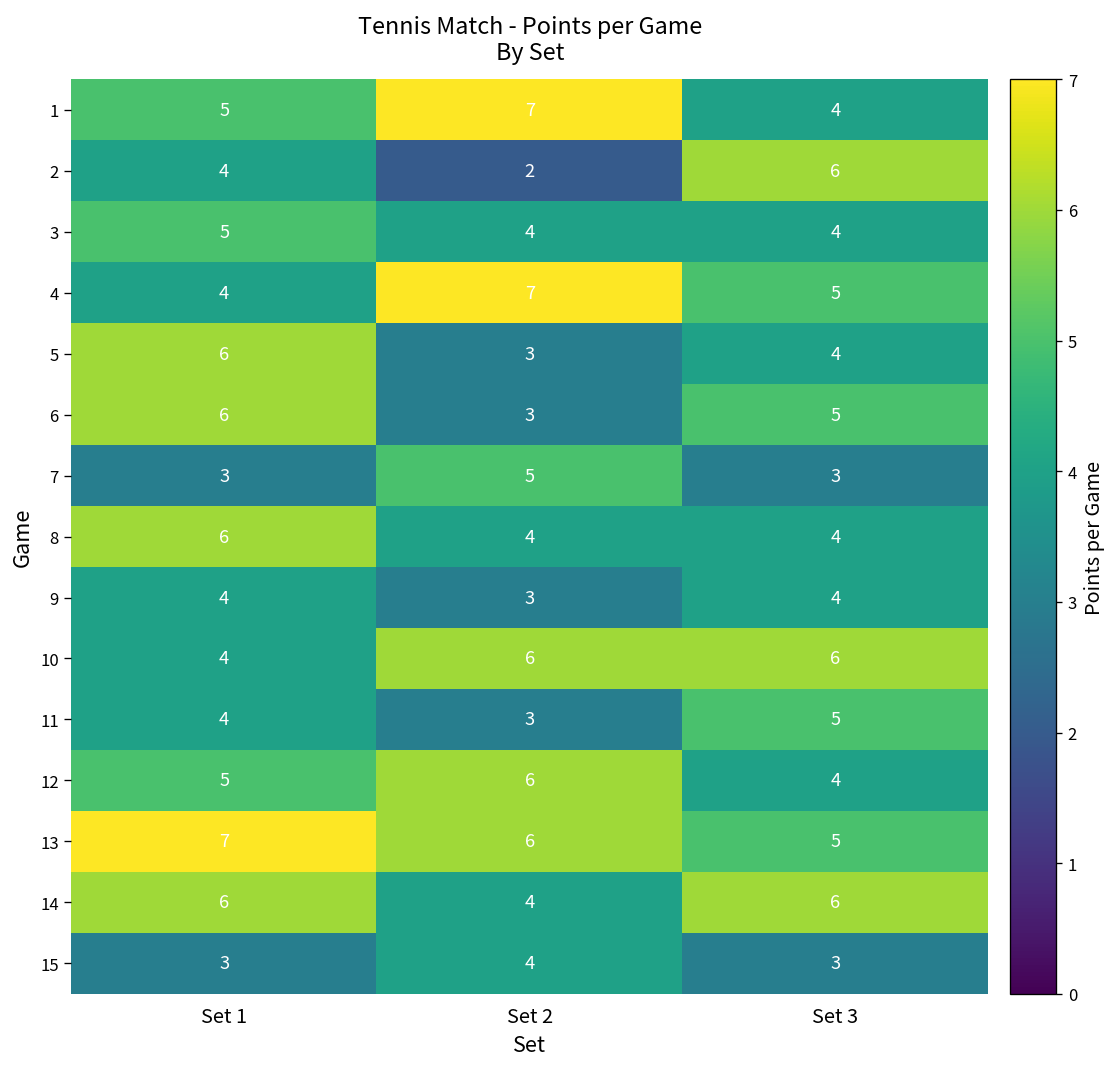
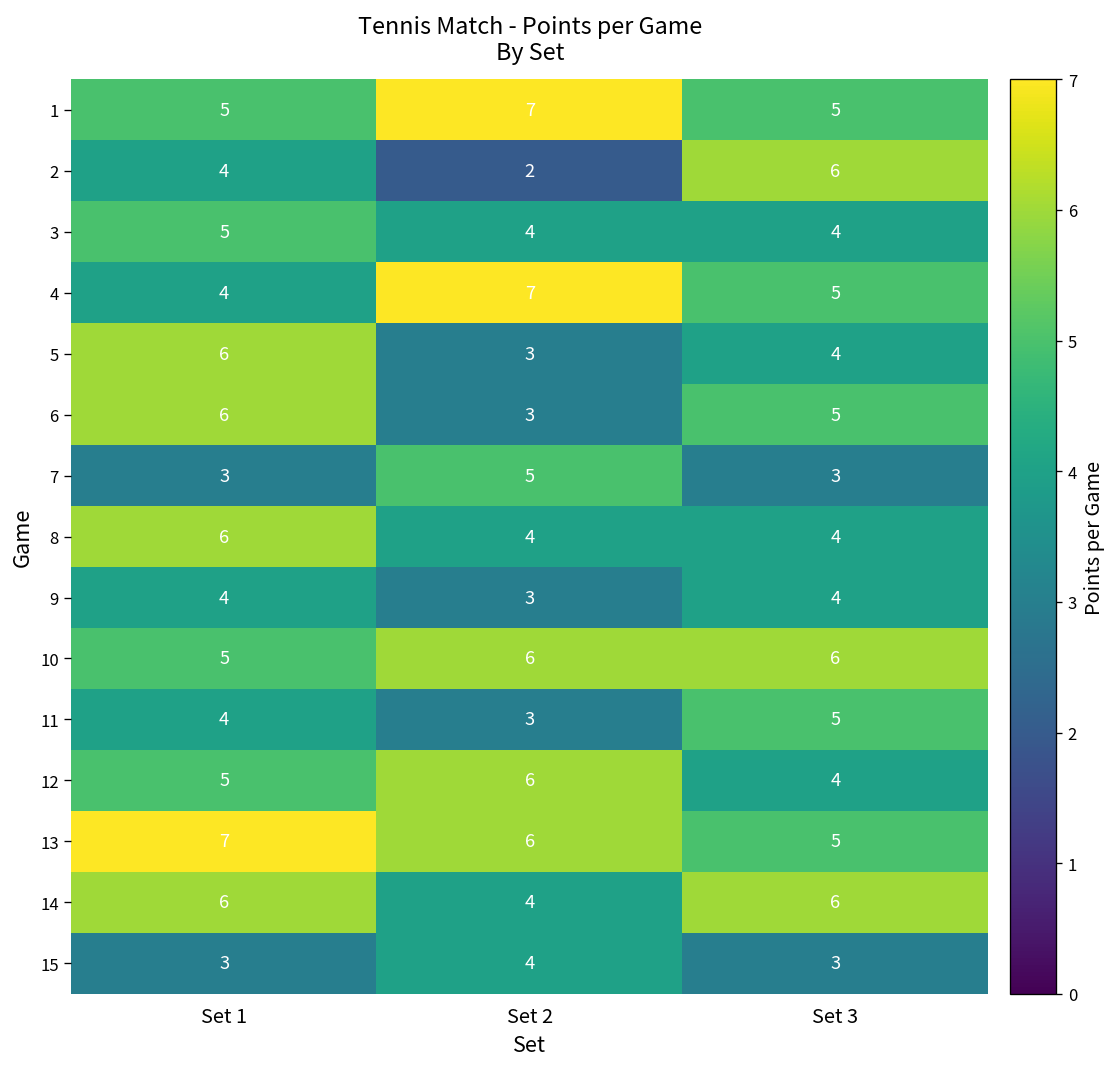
  {
    "1": {
      "Set 1": 5,
      "Set 2": 7,
-     "Set 3": 4
+     "Set 3": 5
    },
    "2": {
      "Set 1": 4,
      "Set 2": 2,
      "Set 3": 6
    },
    "3": {
      "Set 1": 5,
      "Set 2": 4,
      "Set 3": 4
    },
    "4": {
      "Set 1": 4,
      "Set 2": 7,
      "Set 3": 5
    },
    "5": {
      "Set 1": 6,
      "Set 2": 3,
      "Set 3": 4
    },
    "6": {
      "Set 1": 6,
      "Set 2": 3,
      "Set 3": 5
    },
    "7": {
      "Set 1": 3,
      "Set 2": 5,
      "Set 3": 3
    },
    "8": {
      "Set 1": 6,
      "Set 2": 4,
      "Set 3": 4
    },
    "9": {
      "Set 1": 4,
      "Set 2": 3,
      "Set 3": 4
    },
    "10": {
-     "Set 1": 4,
+     "Set 1": 5,
      "Set 2": 6,
      "Set 3": 6
    },
    "11": {
      "Set 1": 4,
      "Set 2": 3,
      "Set 3": 5
    },
    "12": {
      "Set 1": 5,
      "Set 2": 6,
      "Set 3": 4
    },
    "13": {
      "Set 1": 7,
      "Set 2": 6,
      "Set 3": 5
    },
    "14": {
      "Set 1": 6,
      "Set 2": 4,
      "Set 3": 6
    },
    "15": {
      "Set 1": 3,
      "Set 2": 4,
      "Set 3": 3
    }
  }
